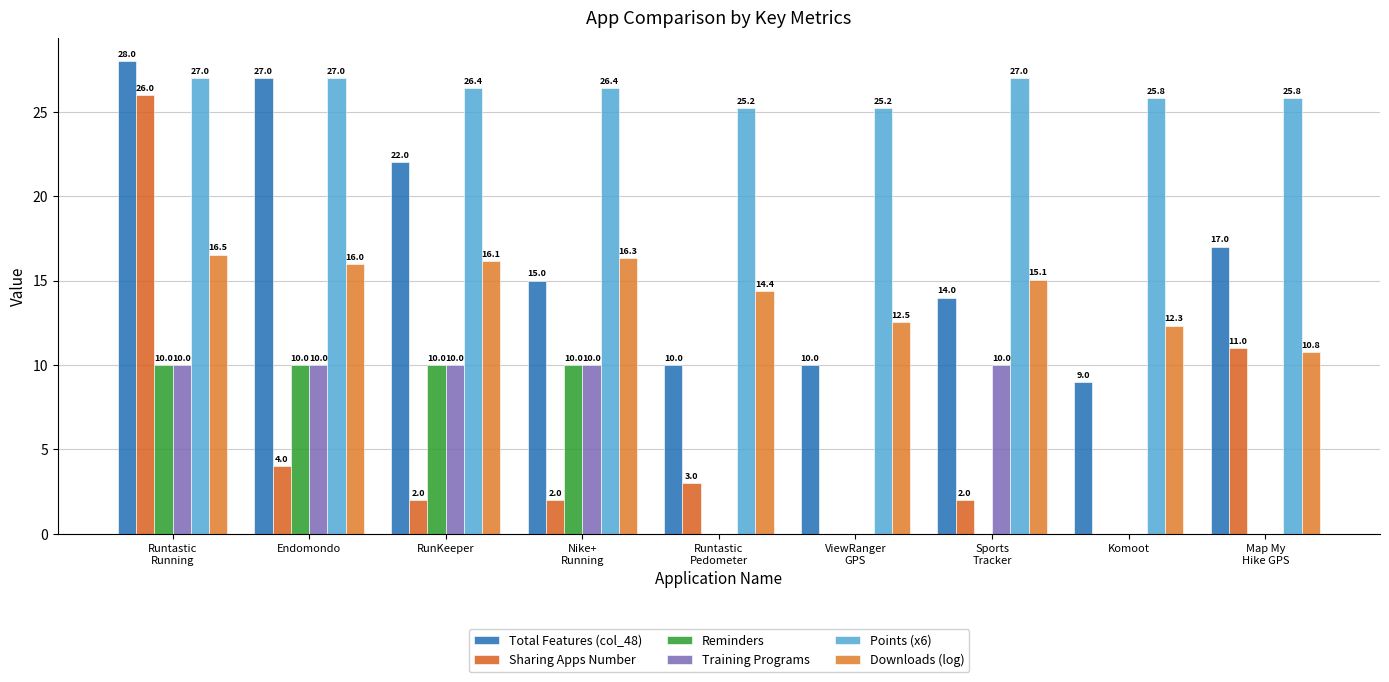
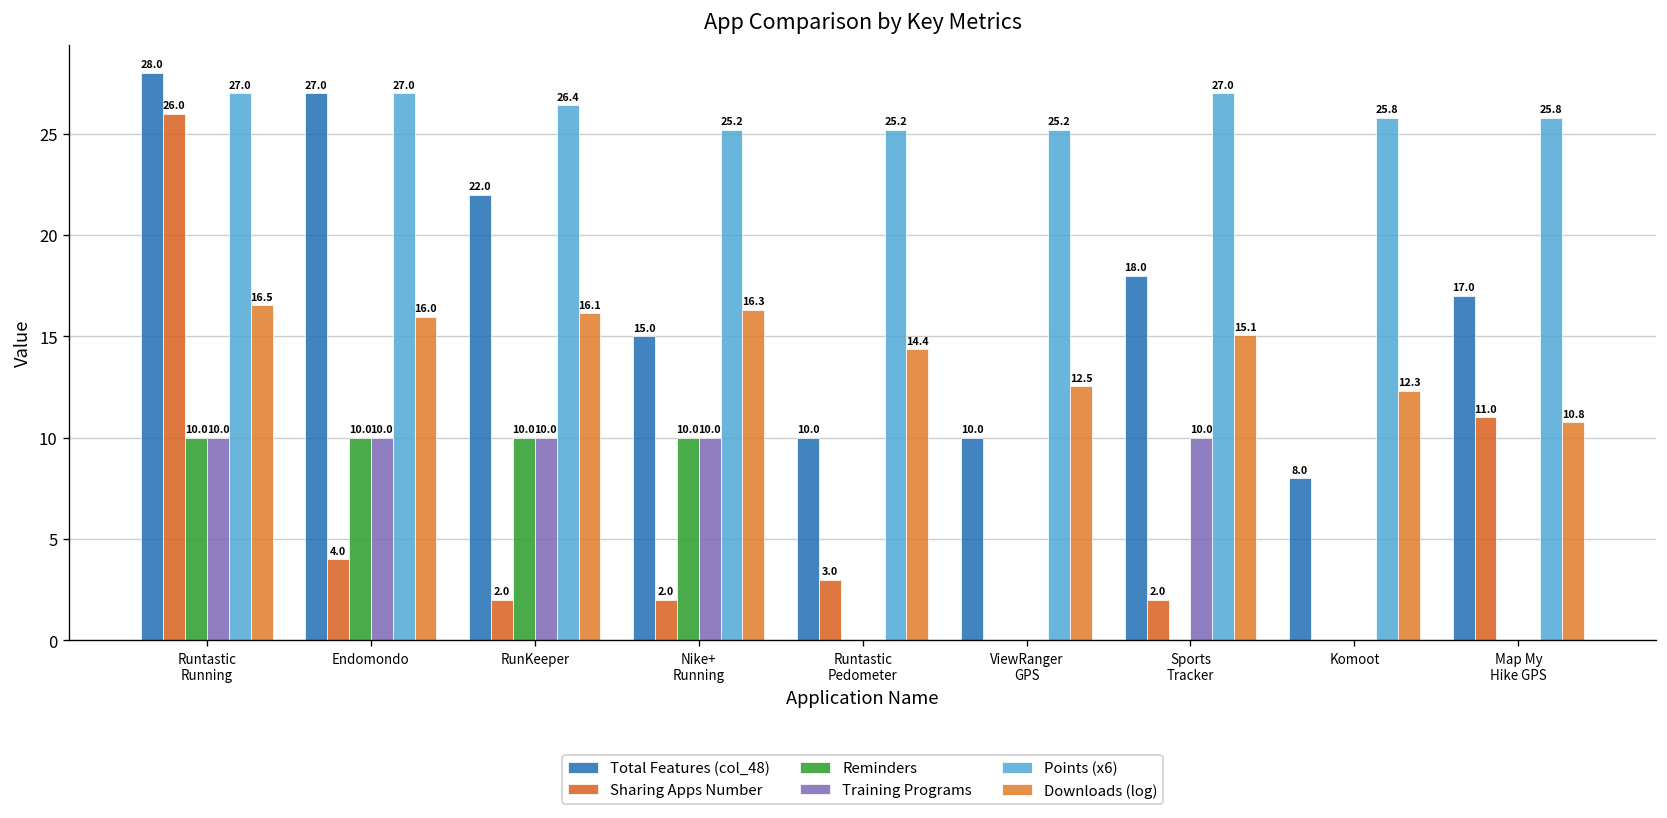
  {
    "Total Features (col_48)": {
      "Runtastic Running": 28.0,
      "Endomondo": 27.0,
      "RunKeeper": 22.0,
      "Nike+ Running": 15.0,
      "Runtastic Pedometer": 10.0,
      "ViewRanger GPS": 10.0,
-     "Sports Tracker": 14.0,
-     "Komoot": 9.0,
+     "Sports Tracker": 18.0,
+     "Komoot": 8.0,
      "Map My Hike GPS": 17.0
    },
    "Reminders": {
      "Runtastic Running": 10.0,
      "Endomondo": 10.0,
      "RunKeeper": 10.0,
      "Nike+ Running": 10.0
    },
    "Training Programs": {
      "Runtastic Running": 10.0,
      "Endomondo": 10.0,
      "RunKeeper": 10.0,
      "Nike+ Running": 10.0,
      "Sports Tracker": 10.0
    },
    "Points (x6)": {
      "Runtastic Running": 27.0,
      "Endomondo": 27.0,
      "RunKeeper": 26.4,
-     "Nike+ Running": 26.4,
+     "Nike+ Running": 25.2,
      "Runtastic Pedometer": 25.2,
      "ViewRanger GPS": 25.2,
      "Sports Tracker": 27.0,
      "Komoot": 25.8,
      "Map My Hike GPS": 25.8
    }
  }
